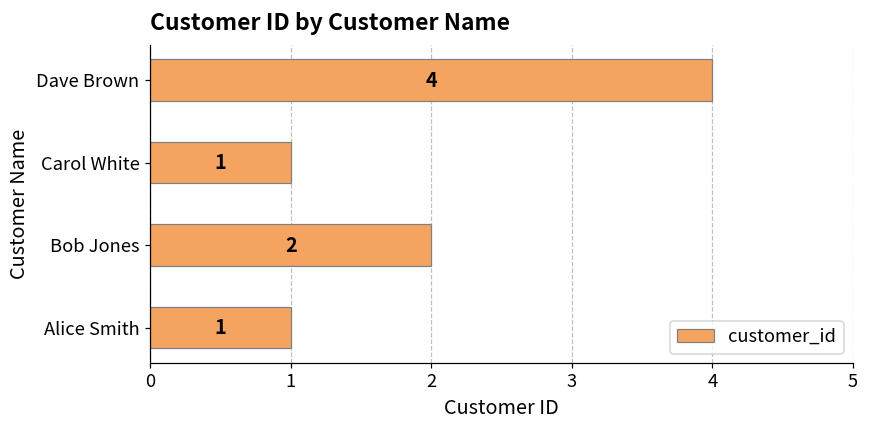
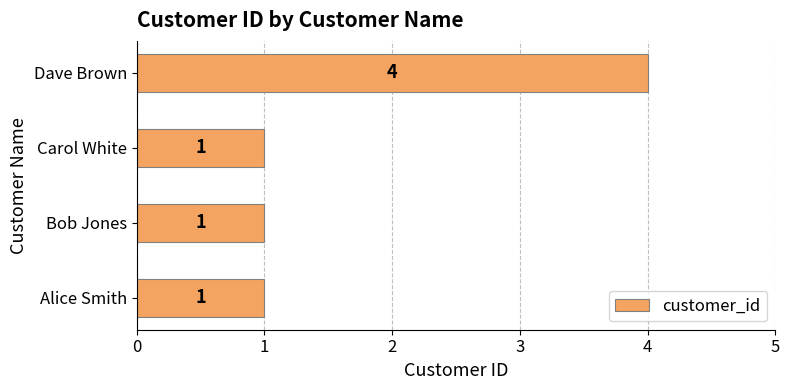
  {
    "Dave Brown": 4,
    "Carol White": 1,
-   "Bob Jones": 2,
+   "Bob Jones": 1,
    "Alice Smith": 1
  }
